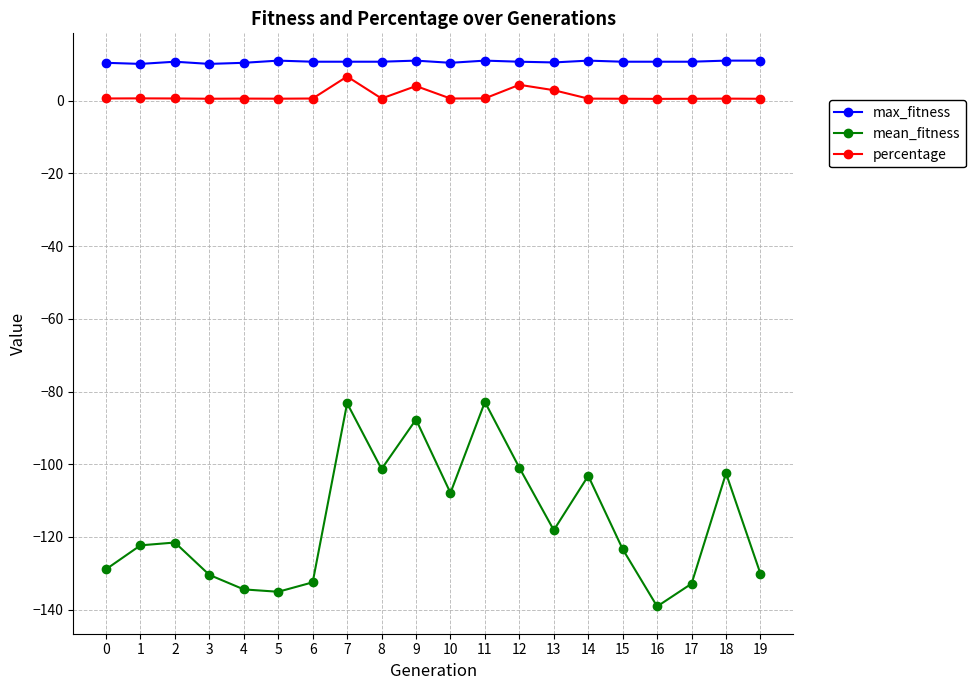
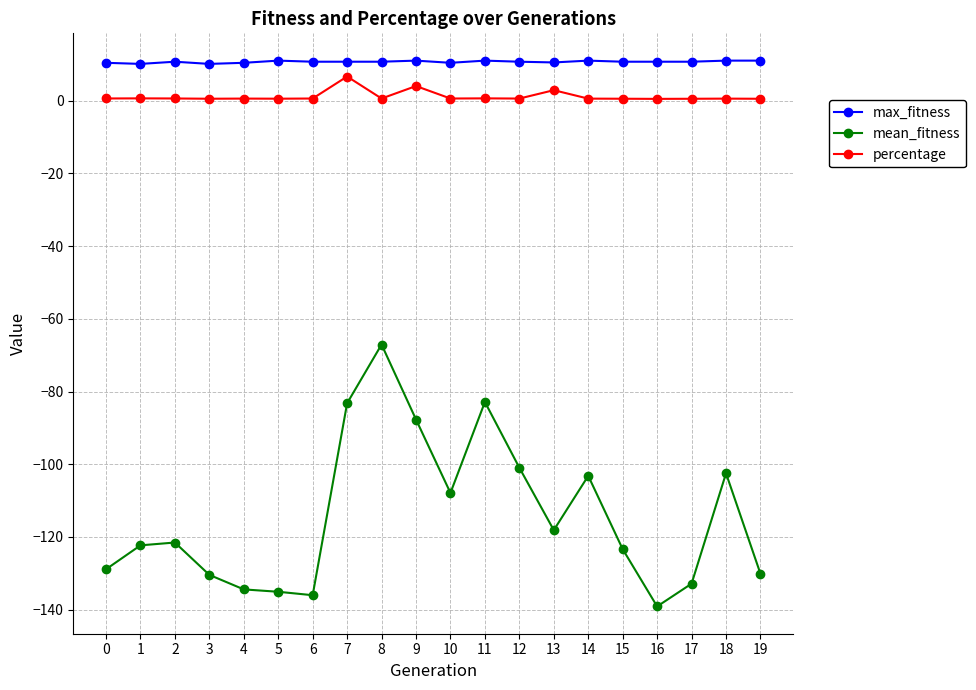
  {
    "max_fitness": {
      "0": 10,
      "1": 10,
      "2": 11,
      "3": 10,
      "4": 10,
      "5": 11,
      "6": 11,
      "7": 11,
      "8": 11,
      "9": 11,
      "10": 10,
      "11": 11,
      "12": 11,
      "13": 11,
      "14": 11,
      "15": 11,
      "16": 11,
      "17": 11,
      "18": 11,
      "19": 11
    },
    "mean_fitness": {
      "0": -129,
      "1": -122,
      "2": -122,
      "3": -130,
      "4": -134,
      "5": -135,
-     "6": -132,
+     "6": -136,
      "7": -83,
-     "8": -101,
+     "8": -67,
      "9": -88,
      "10": -108,
      "11": -83,
      "12": -101,
      "13": -118,
      "14": -103,
      "15": -123,
      "16": -139,
      "17": -133,
      "18": -103,
      "19": -130
    },
    "percentage": {
      "0": 1,
      "1": 1,
      "2": 1,
      "3": 1,
      "4": 1,
      "5": 1,
      "6": 1,
      "7": 7,
      "8": 1,
      "9": 4,
      "10": 1,
      "11": 1,
-     "12": 4,
+     "12": 1,
      "13": 3,
      "14": 1,
      "15": 1,
      "16": 0,
      "17": 1,
      "18": 1,
      "19": 1
    }
  }
